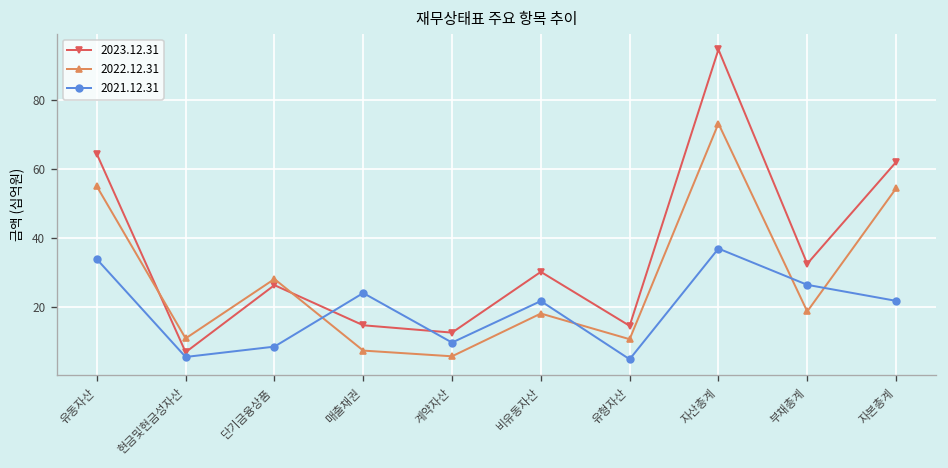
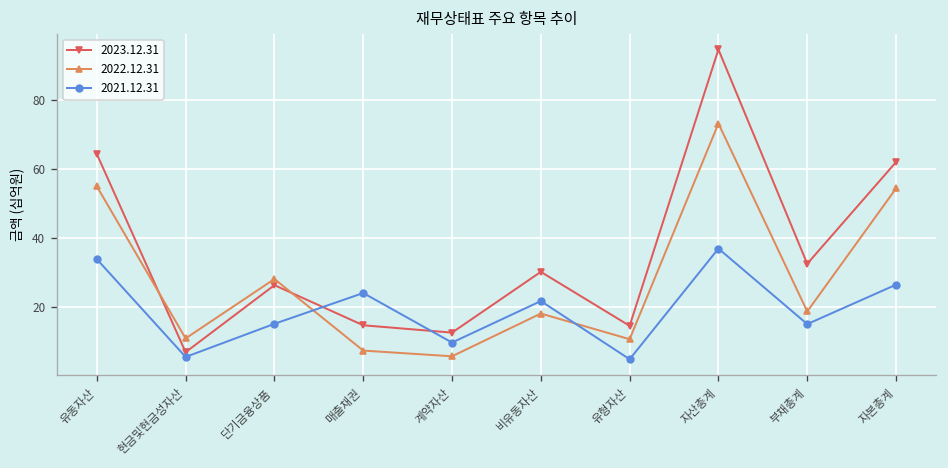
  {
    "2021.12.31": {
      "유동자산": 34,
      "현금및현금성자산": 6,
-     "단기금융상품": 9,
+     "단기금융상품": 15,
      "매출채권": 24,
      "계약자산": 10,
      "비유동자산": 22,
      "유형자산": 5,
      "자산총계": 37,
-     "부채총계": 26,
-     "자본총계": 22
+     "부채총계": 15,
+     "자본총계": 27
    }
  }
